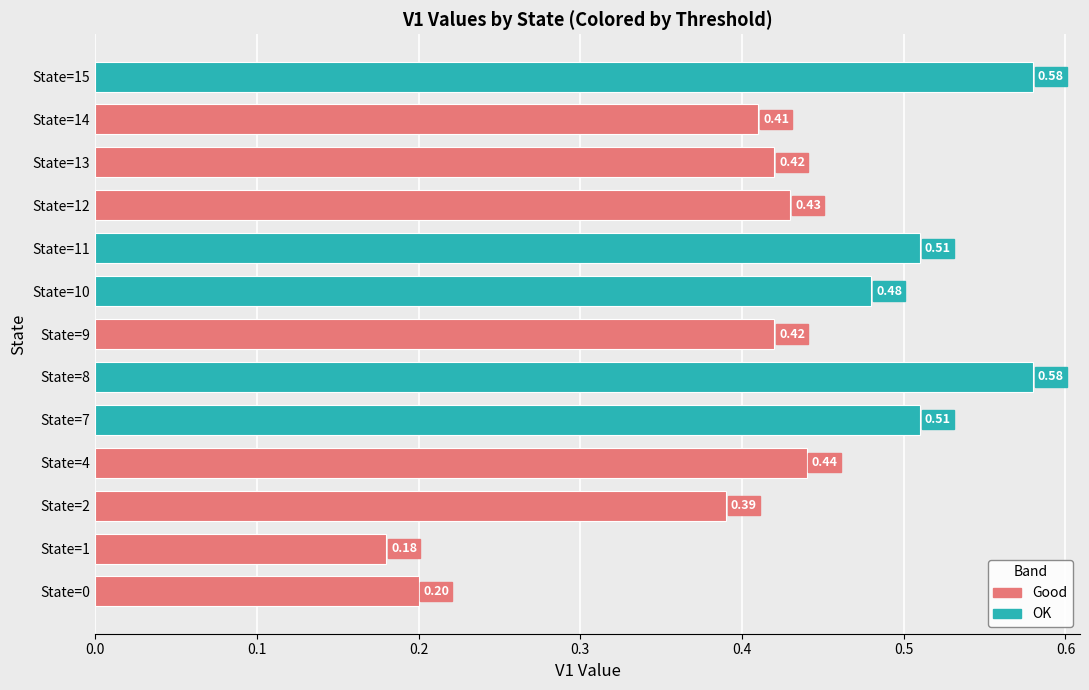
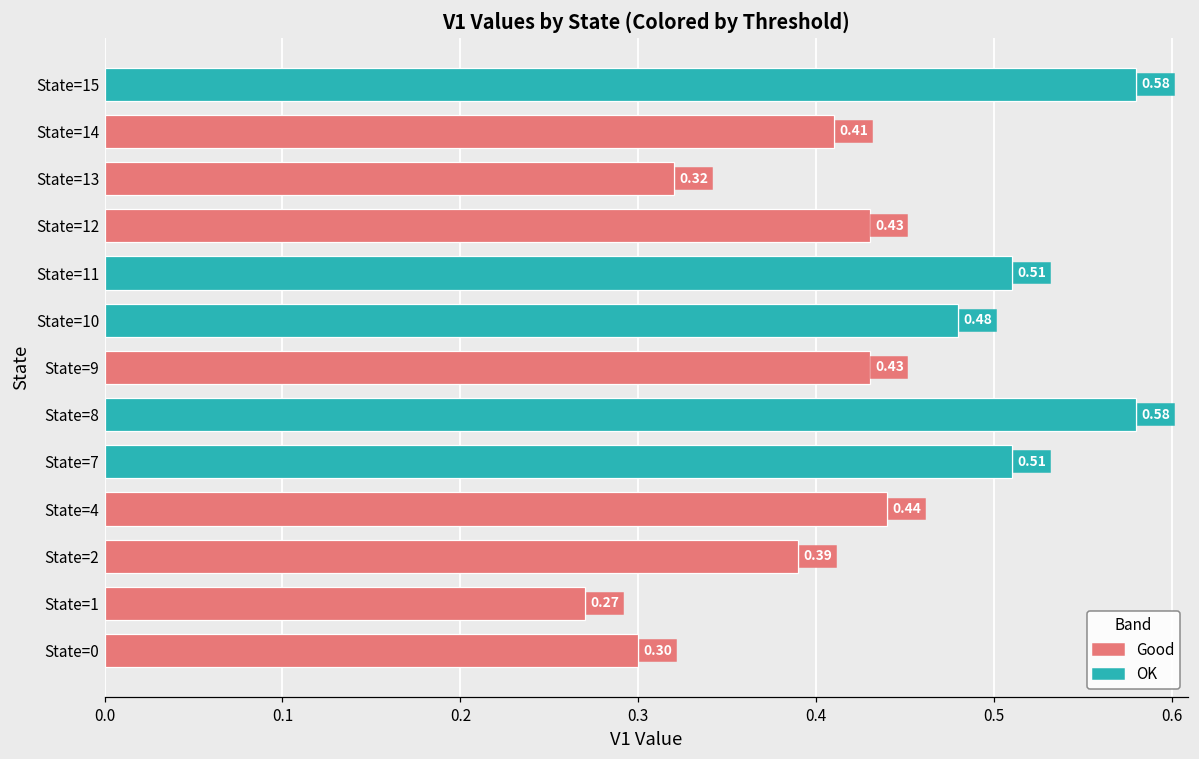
  {
-   "State=13": 0.42,
-   "State=9": 0.42,
-   "State=1": 0.18,
-   "State=0": 0.20
+   "State=13": 0.32,
+   "State=9": 0.43,
+   "State=1": 0.27,
+   "State=0": 0.30
  }
